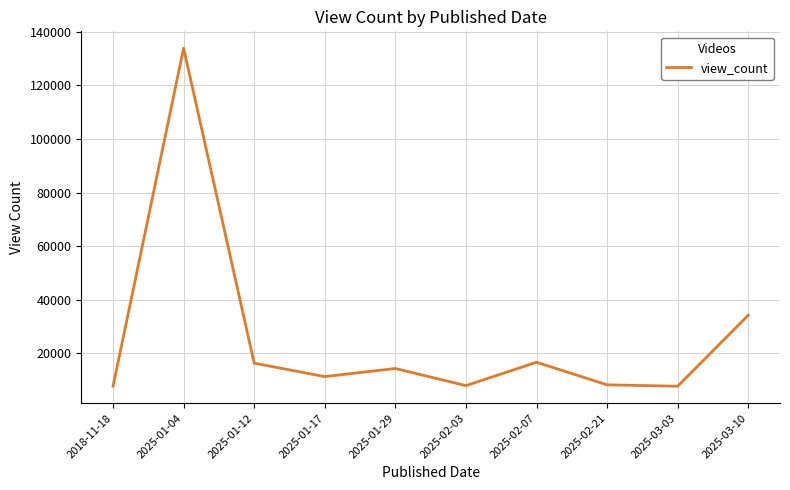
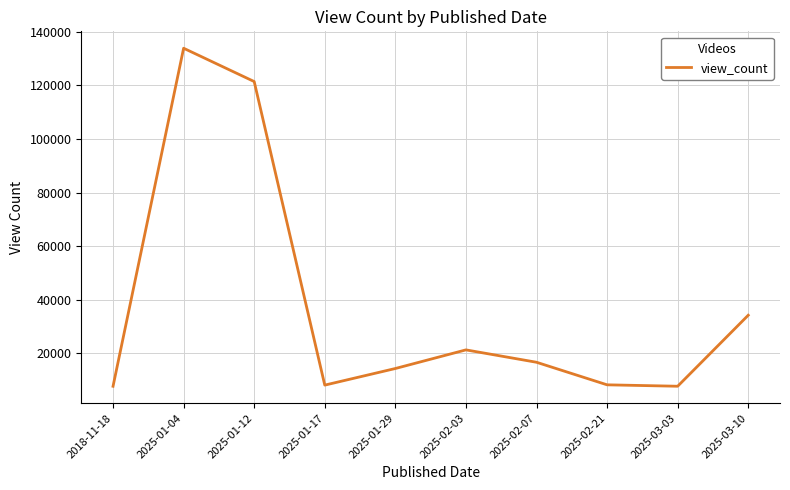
  {
    "2018-11-18": 8000,
    "2025-01-04": 134000,
-   "2025-01-12": 16000,
-   "2025-01-17": 11000,
+   "2025-01-12": 121000,
+   "2025-01-17": 8000,
    "2025-01-29": 14000,
-   "2025-02-03": 8000,
+   "2025-02-03": 21000,
    "2025-02-07": 17000,
    "2025-02-21": 8000,
    "2025-03-03": 8000,
    "2025-03-10": 34000
  }
